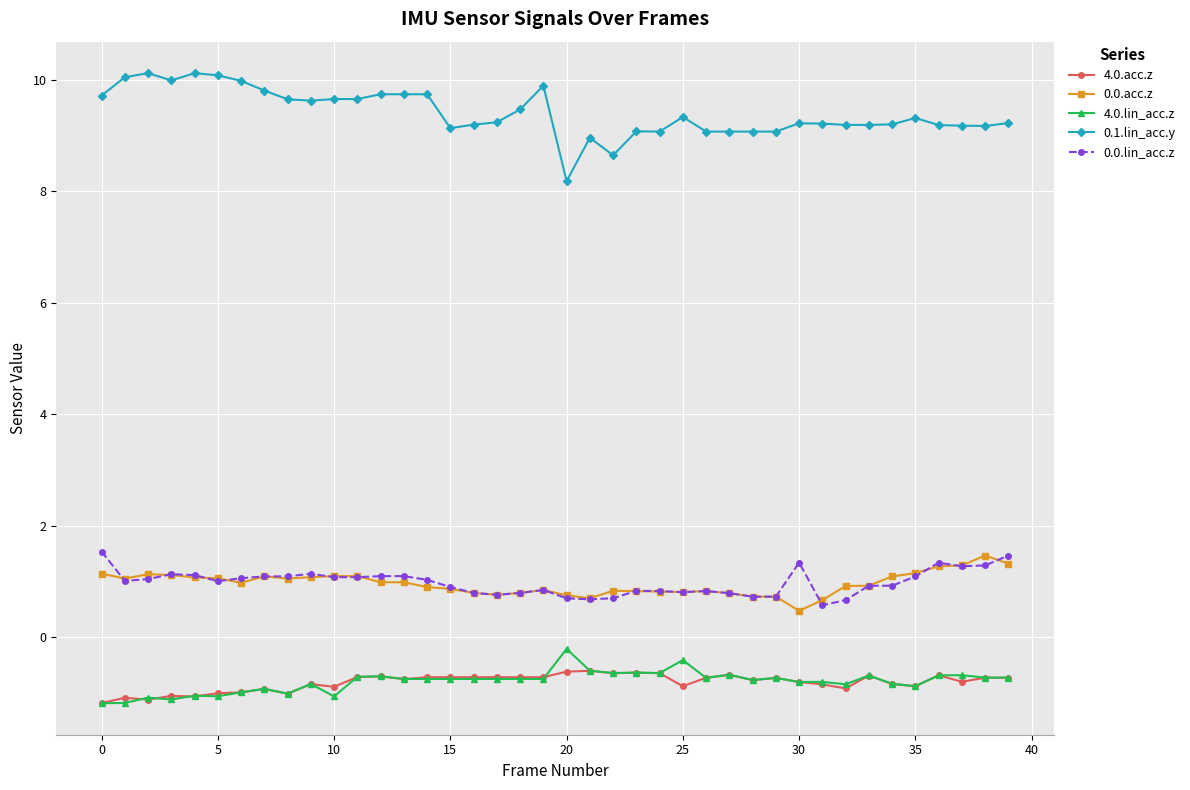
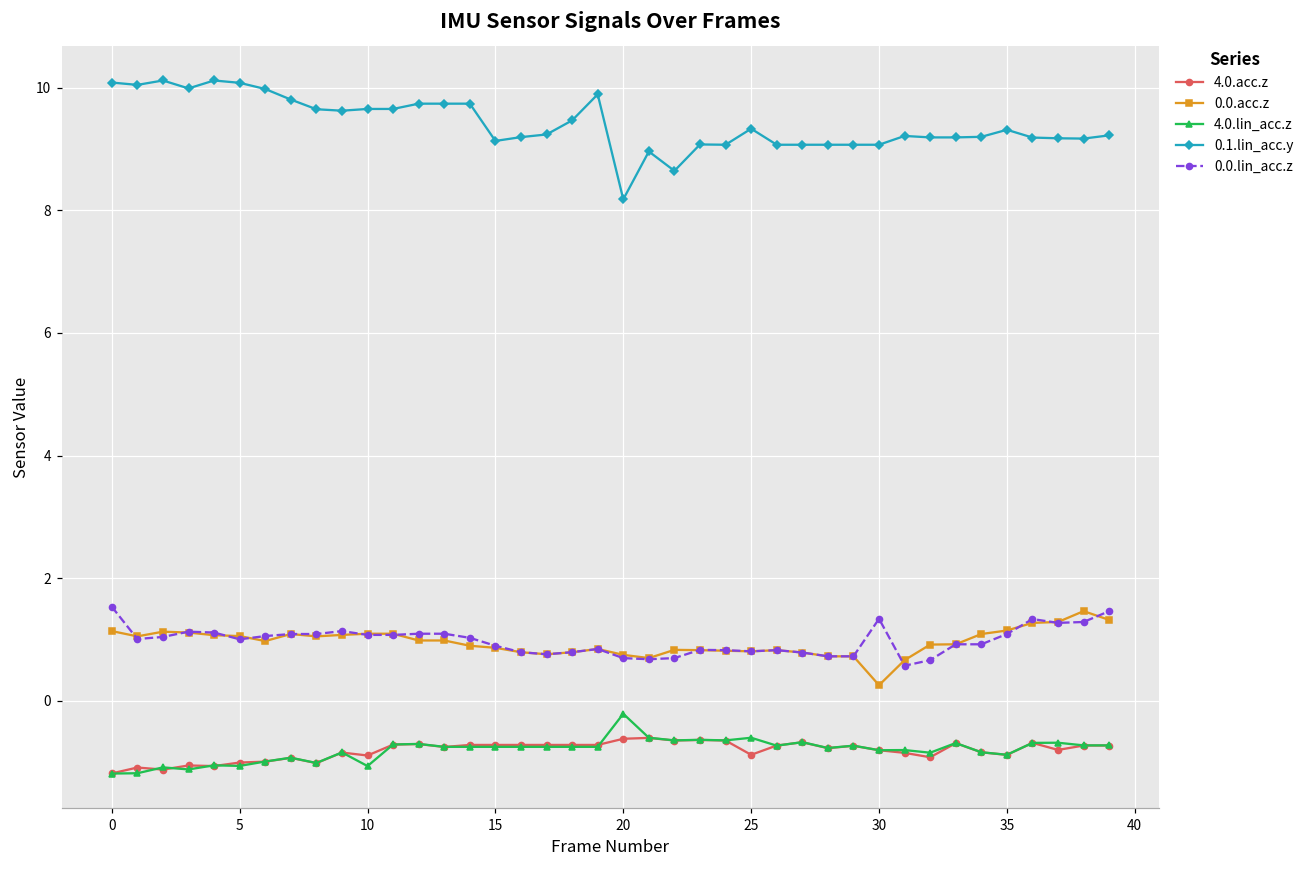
  {
    "4.0.acc.z": {
      "5": -1.0,
      "10": -0.9,
      "20": -0.6,
      "25": -0.9
    },
    "0.0.acc.z": {
      "0": 1.1,
      "5": 1.1,
      "20": 0.7,
-     "30": 0.5,
+     "30": 0.3,
      "35": 1.1
    },
    "4.0.lin_acc.z": {
      "5": -1.1,
      "10": -1.1,
      "20": -0.2,
-     "25": -0.4
+     "25": -0.6
    },
    "0.1.lin_acc.y": {
-     "0": 9.7,
+     "0": 10.1,
      "5": 10.1,
      "10": 9.7,
      "15": 9.1,
      "20": 8.2,
      "25": 9.3,
-     "30": 9.2,
+     "30": 9.1,
      "35": 9.3
    },
    "0.0.lin_acc.z": {
      "0": 1.5,
      "5": 1.0,
      "20": 0.7,
      "30": 1.3,
      "35": 1.1
    }
  }
